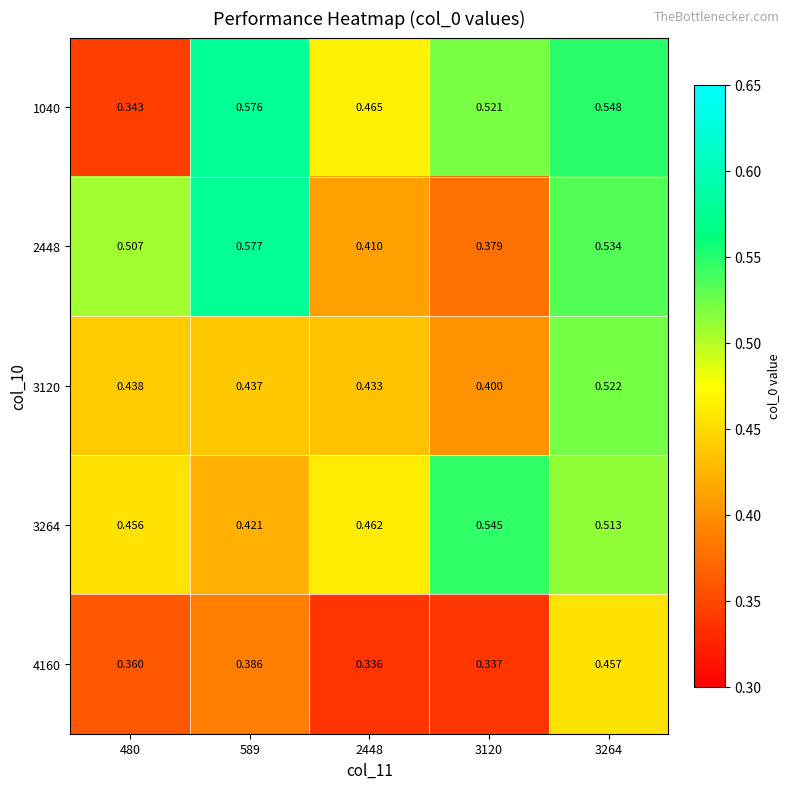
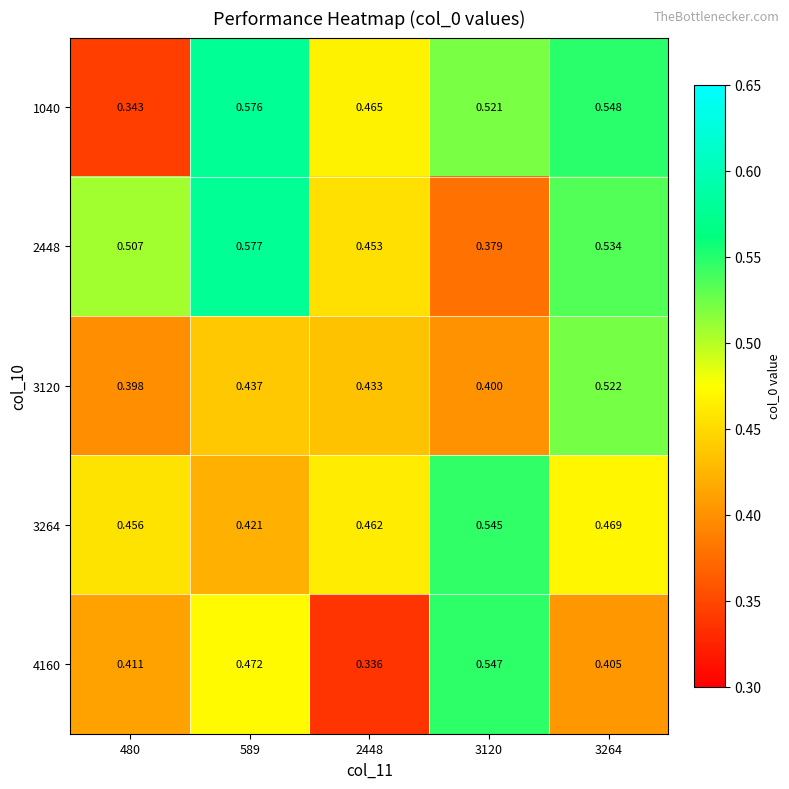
  {
    "1040": {
      "480": 0.343,
      "589": 0.576,
      "2448": 0.465,
      "3120": 0.521,
      "3264": 0.548
    },
    "2448": {
      "480": 0.507,
      "589": 0.577,
-     "2448": 0.410,
+     "2448": 0.453,
      "3120": 0.379,
      "3264": 0.534
    },
    "3120": {
-     "480": 0.438,
+     "480": 0.398,
      "589": 0.437,
      "2448": 0.433,
      "3120": 0.400,
      "3264": 0.522
    },
    "3264": {
      "480": 0.456,
      "589": 0.421,
      "2448": 0.462,
      "3120": 0.545,
-     "3264": 0.513
+     "3264": 0.469
    },
    "4160": {
-     "480": 0.360,
-     "589": 0.386,
+     "480": 0.411,
+     "589": 0.472,
      "2448": 0.336,
-     "3120": 0.337,
-     "3264": 0.457
+     "3120": 0.547,
+     "3264": 0.405
    }
  }
